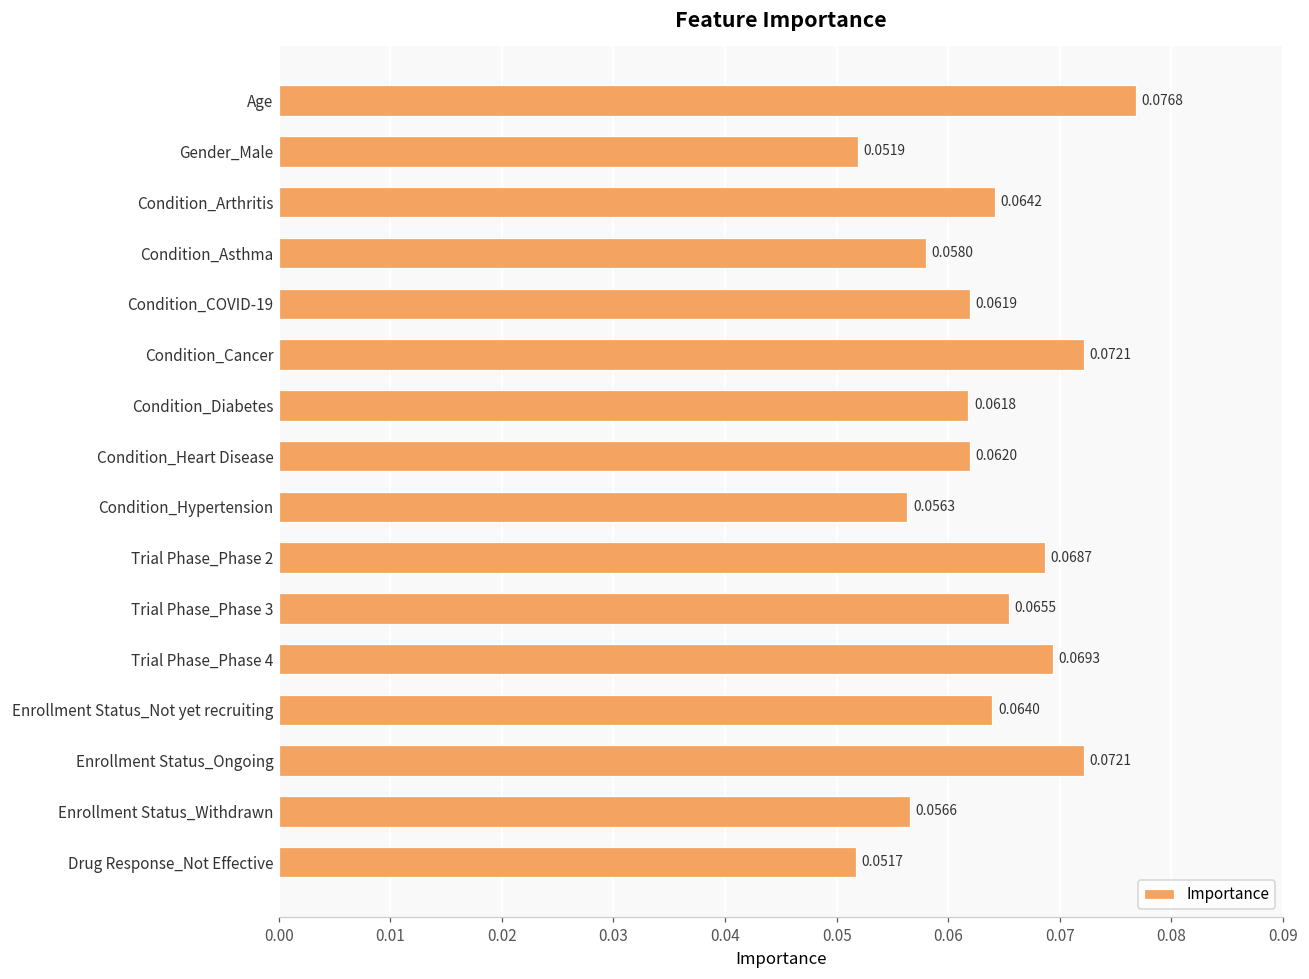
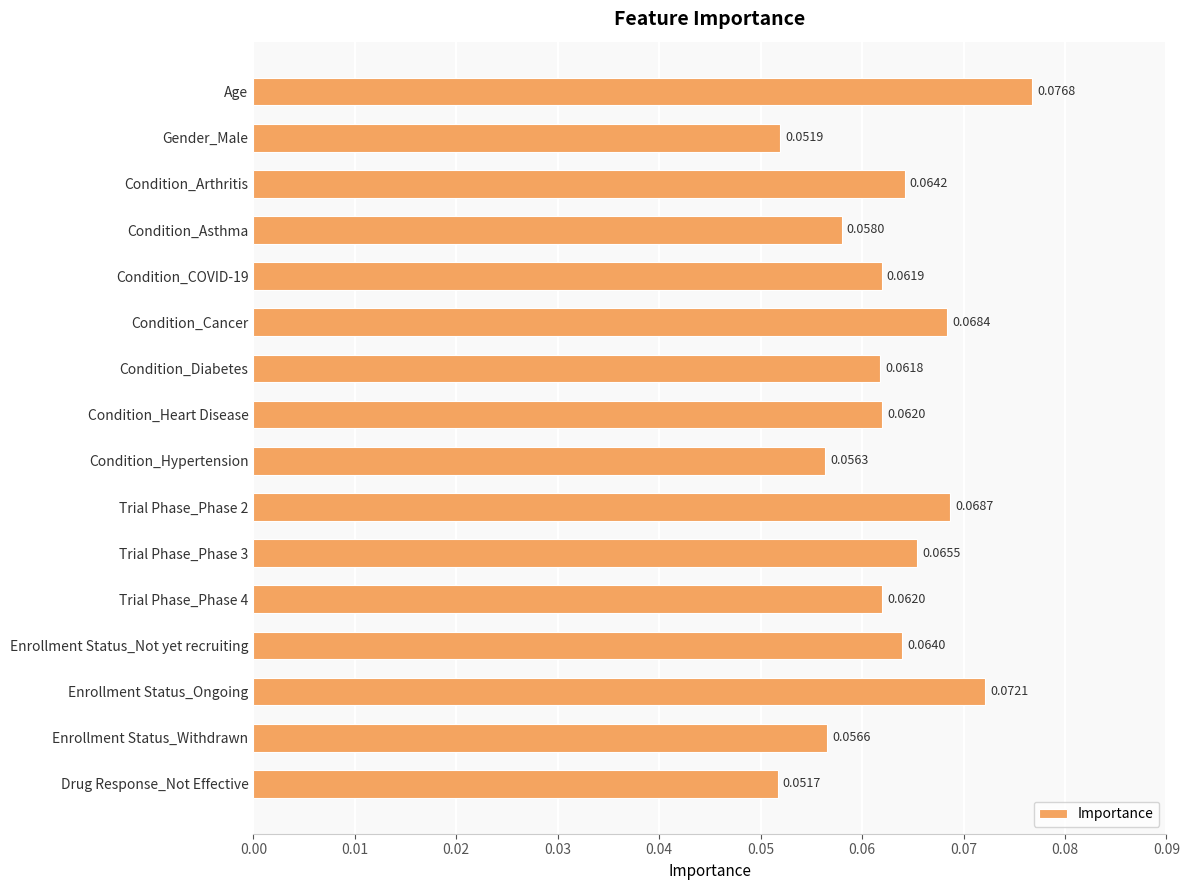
  {
    "Age": 0.0768,
    "Gender_Male": 0.0519,
    "Condition_Arthritis": 0.0642,
    "Condition_Asthma": 0.0580,
    "Condition_COVID-19": 0.0619,
-   "Condition_Cancer": 0.0721,
+   "Condition_Cancer": 0.0684,
    "Condition_Diabetes": 0.0618,
    "Condition_Heart Disease": 0.0620,
    "Condition_Hypertension": 0.0563,
    "Trial Phase_Phase 2": 0.0687,
    "Trial Phase_Phase 3": 0.0655,
-   "Trial Phase_Phase 4": 0.0693,
+   "Trial Phase_Phase 4": 0.0620,
    "Enrollment Status_Not yet recruiting": 0.0640,
    "Enrollment Status_Ongoing": 0.0721,
    "Enrollment Status_Withdrawn": 0.0566,
    "Drug Response_Not Effective": 0.0517
  }
